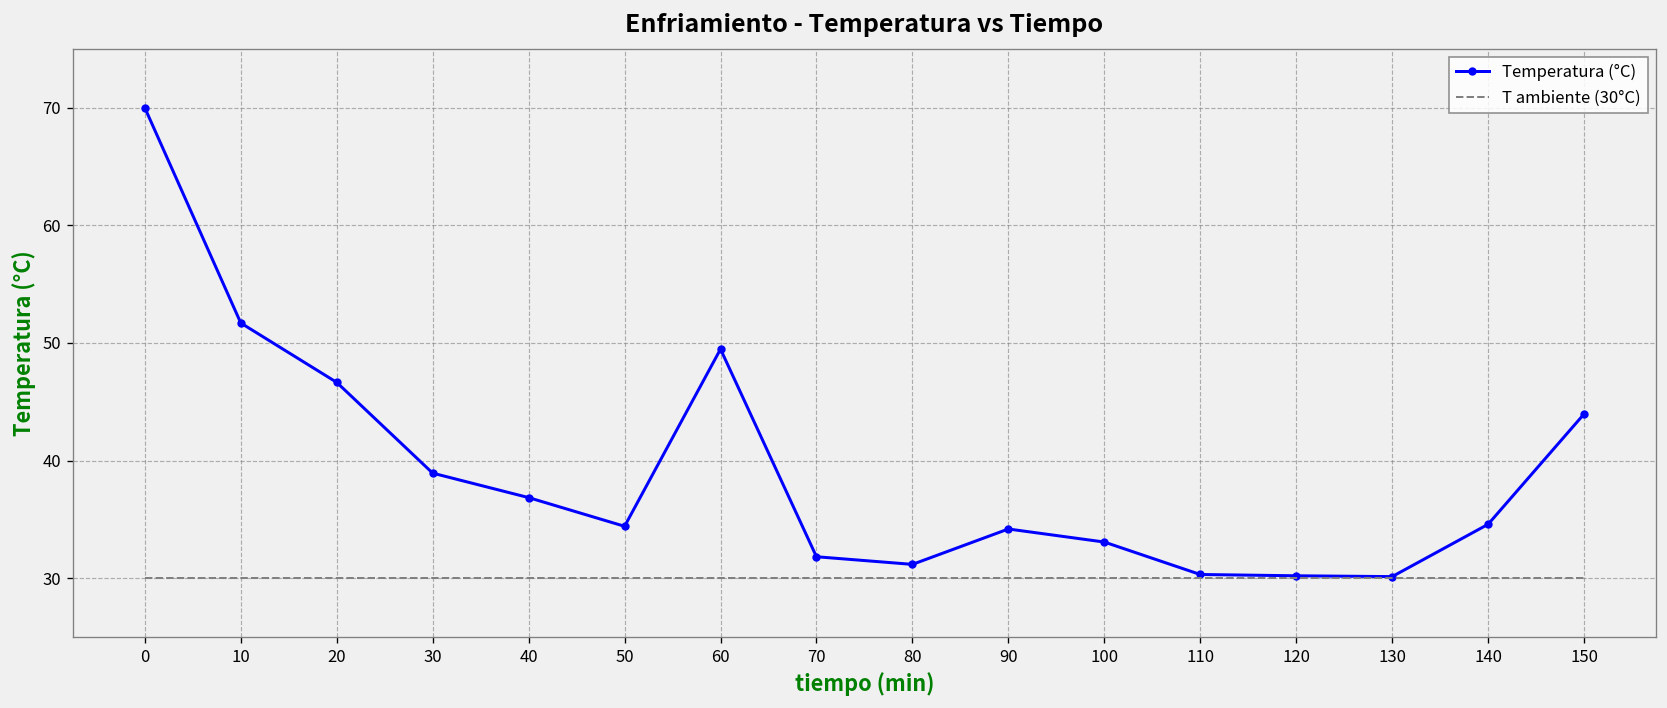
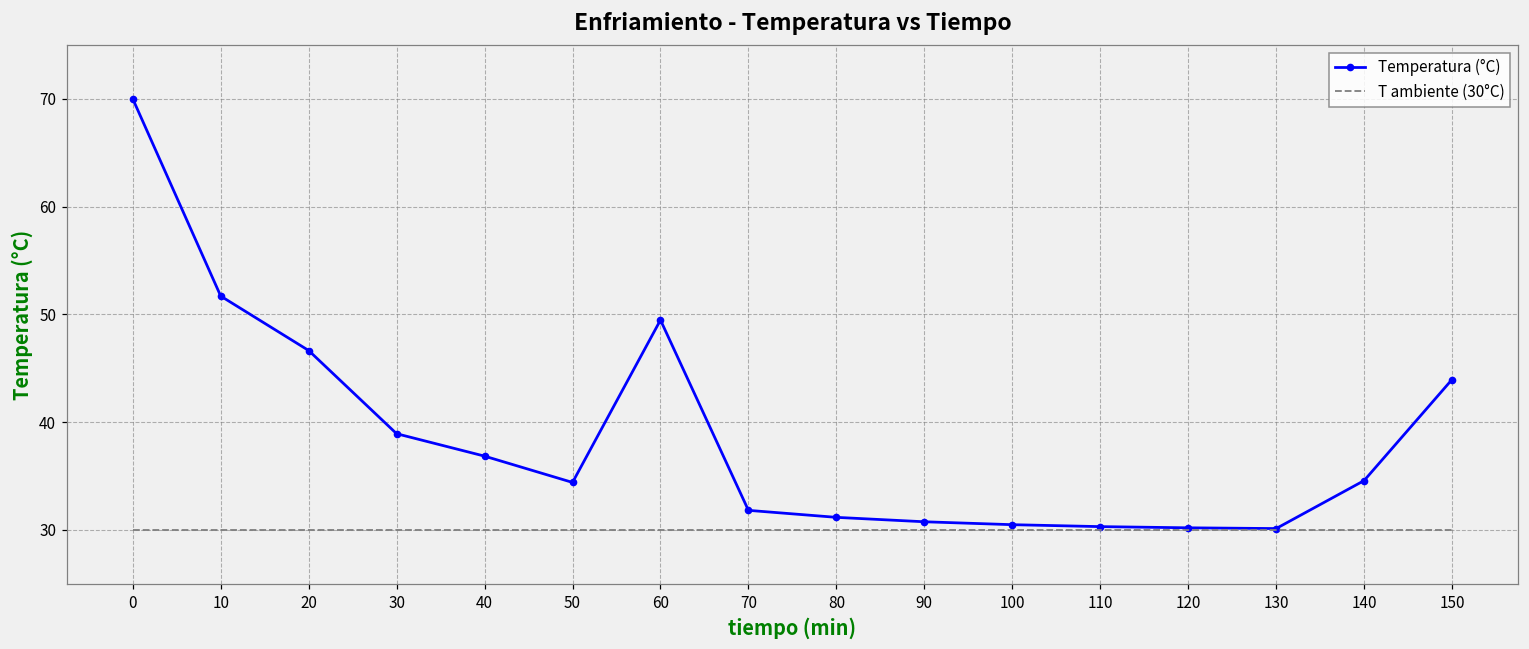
  {
    "Temperatura (°C)": {
      "0": 70,
      "10": 52,
      "20": 47,
      "30": 39,
      "40": 37,
      "50": 34,
      "60": 49,
      "70": 32,
      "80": 31,
-     "90": 34,
-     "100": 33,
+     "90": 31,
+     "100": 30,
      "110": 30,
      "140": 35,
      "150": 44
    },
    "T ambiente (30°C)": {
      "0": 30,
      "10": 30,
      "20": 30,
      "30": 30,
      "40": 30,
      "50": 30,
      "60": 30,
      "70": 30,
      "80": 30,
      "90": 30,
      "100": 30,
      "110": 30,
      "140": 30,
      "150": 30
    }
  }
